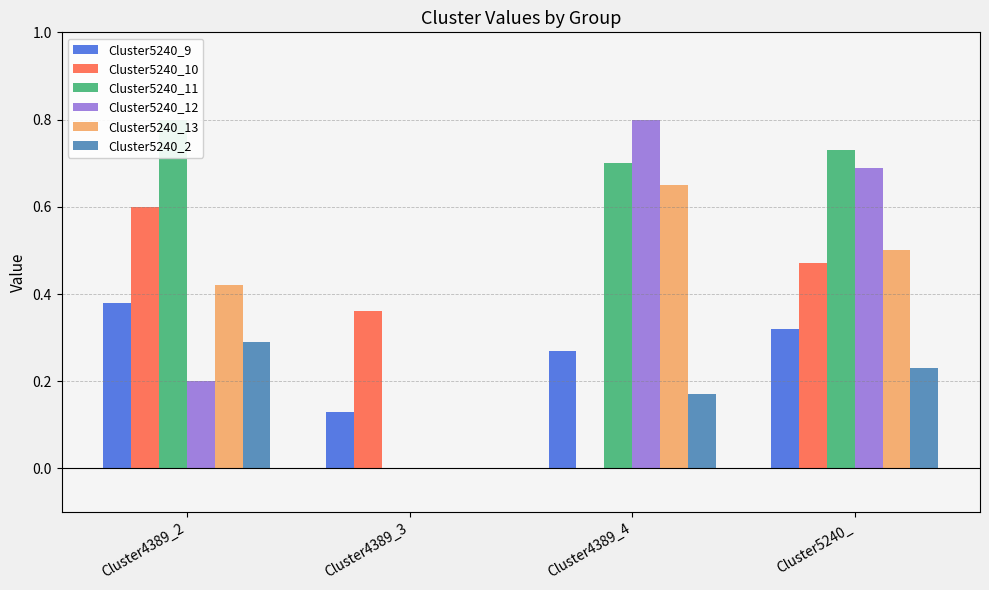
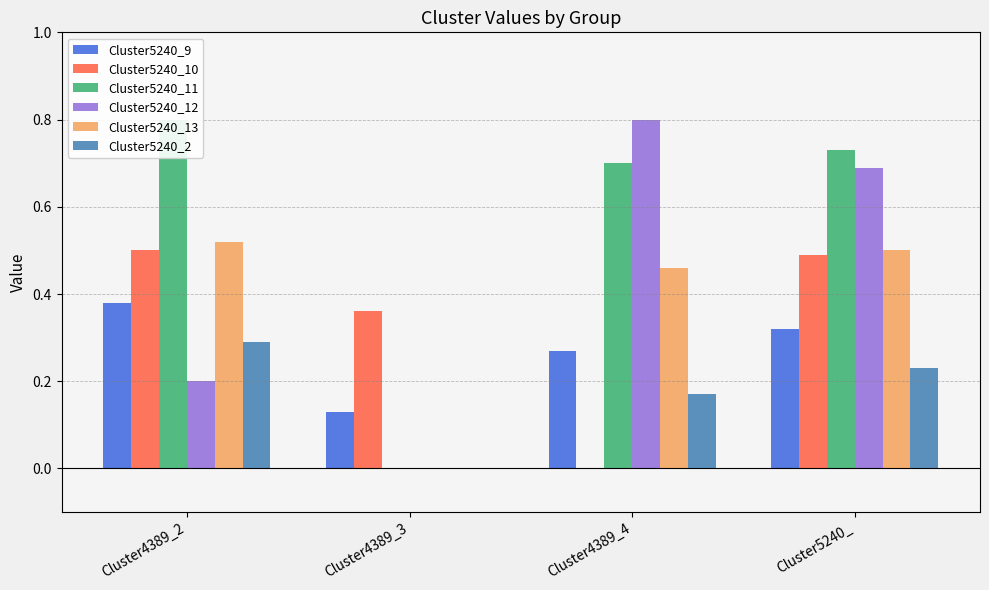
  {
    "Cluster5240_10": {
-     "Cluster4389_2": 0.6,
+     "Cluster4389_2": 0.5,
      "Cluster4389_3": 0.36,
      "Cluster4389_4": 0.00,
-     "Cluster5240_": 0.47
+     "Cluster5240_": 0.49
    },
    "Cluster5240_11": {
      "Cluster4389_3": 0.00,
      "Cluster4389_4": 0.70,
      "Cluster5240_": 0.73
    },
    "Cluster5240_12": {
      "Cluster4389_2": 0.20,
      "Cluster4389_3": 0.00,
      "Cluster4389_4": 0.80,
      "Cluster5240_": 0.69
    },
    "Cluster5240_13": {
-     "Cluster4389_2": 0.42,
+     "Cluster4389_2": 0.52,
      "Cluster4389_3": 0.00,
-     "Cluster4389_4": 0.65,
+     "Cluster4389_4": 0.46,
      "Cluster5240_": 0.50
    }
  }
